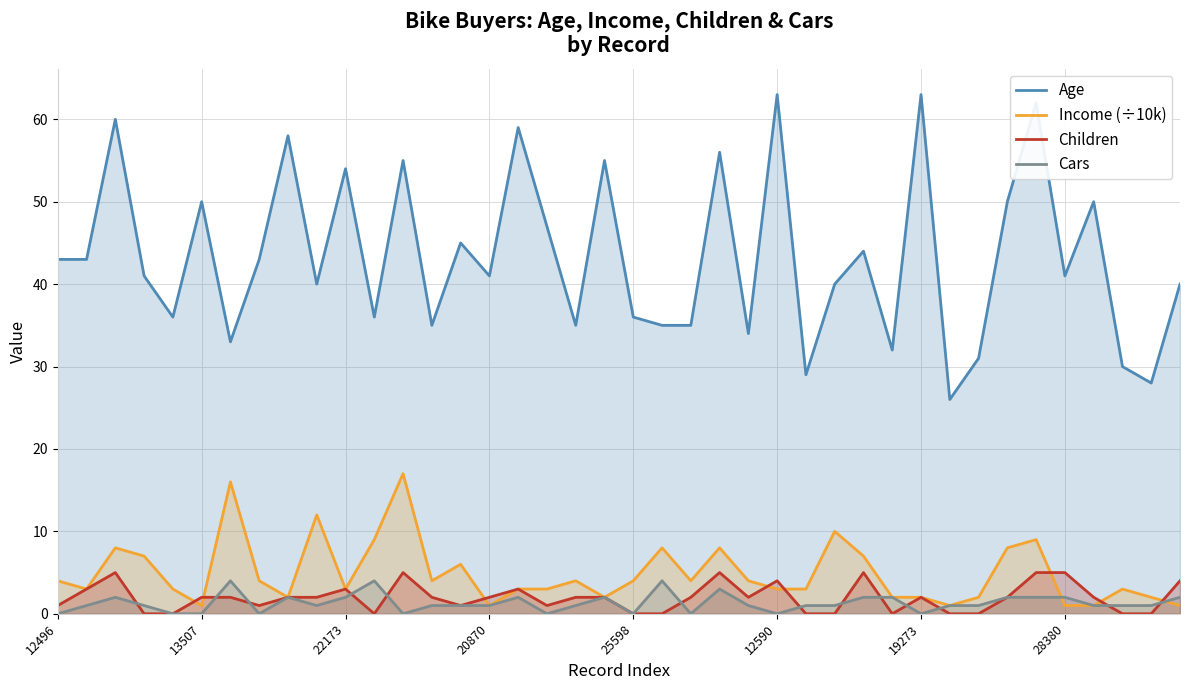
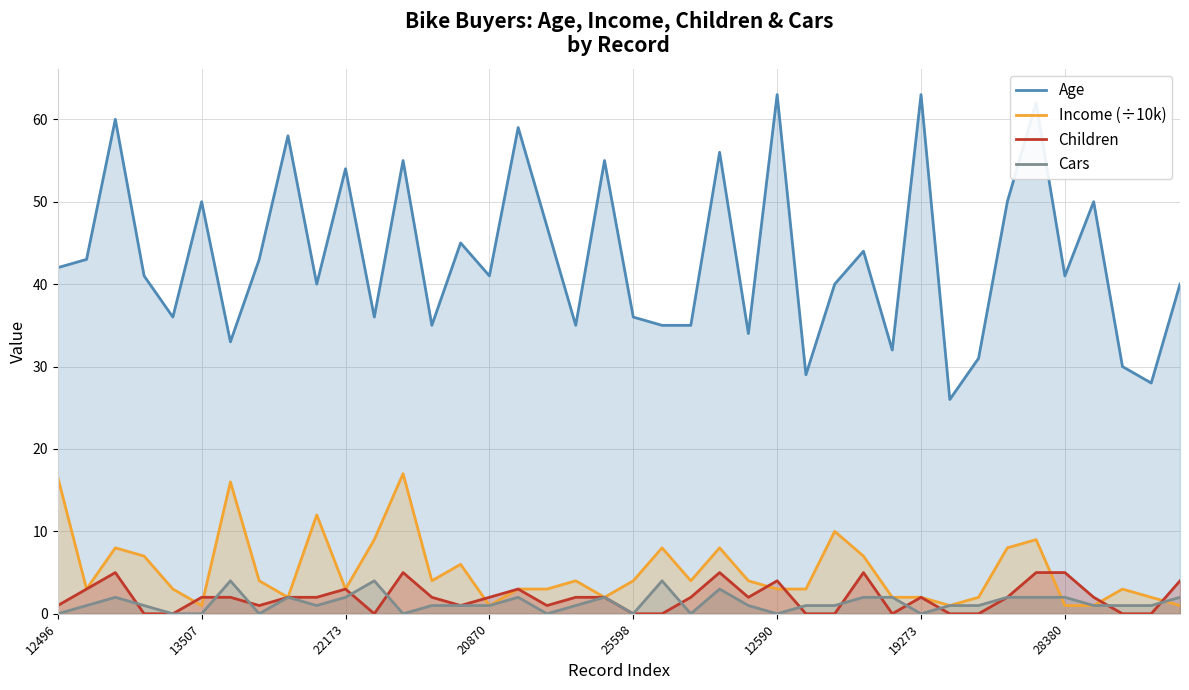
  {
    "Age": {
-     "12496": 43,
+     "12496": 42,
      "13507": 50,
      "22173": 54,
      "20870": 41,
      "25598": 36,
      "12590": 63,
      "19273": 63,
      "28380": 41
    },
    "Income (÷10k)": {
-     "12496": 4,
+     "12496": 17,
      "13507": 1,
      "25598": 4,
      "12590": 3,
      "28380": 1
    },
    "Children": {
      "12496": 1,
      "13507": 2,
      "20870": 2,
      "12590": 4,
      "28380": 5
    },
    "Cars": {
      "12496": 0,
      "13507": 0,
      "22173": 2,
      "12590": 0,
      "19273": 0,
      "28380": 2
    }
  }
